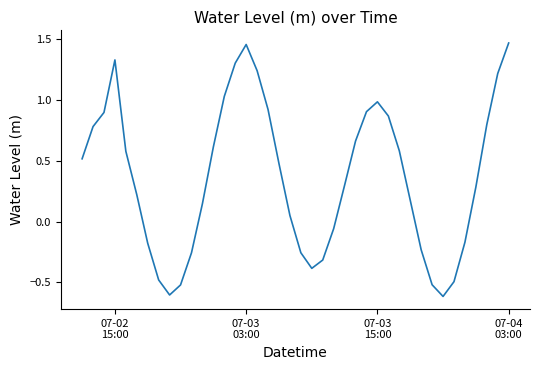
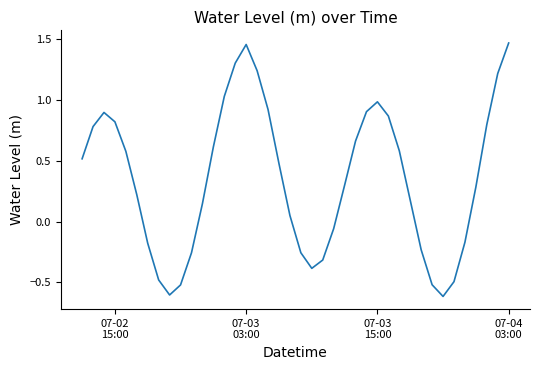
  {
-   "07-02 15:00": 1.33,
+   "07-02 15:00": 0.82,
    "07-03 03:00": 1.45,
    "07-03 15:00": 0.98,
    "07-04 03:00": 1.47
  }
